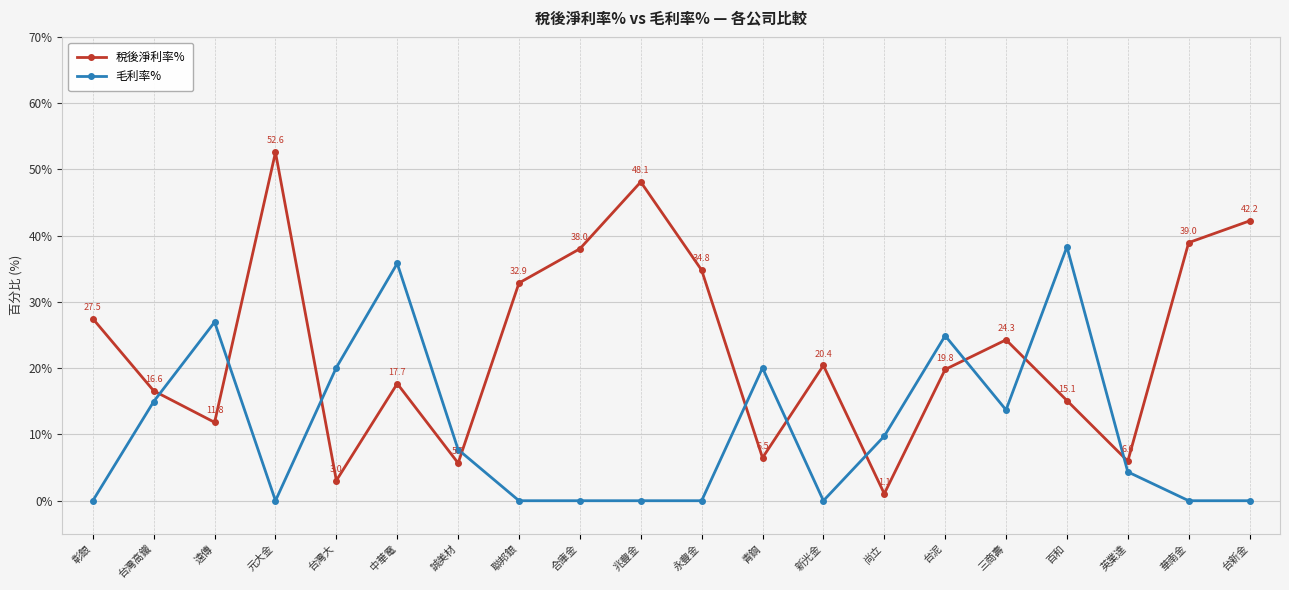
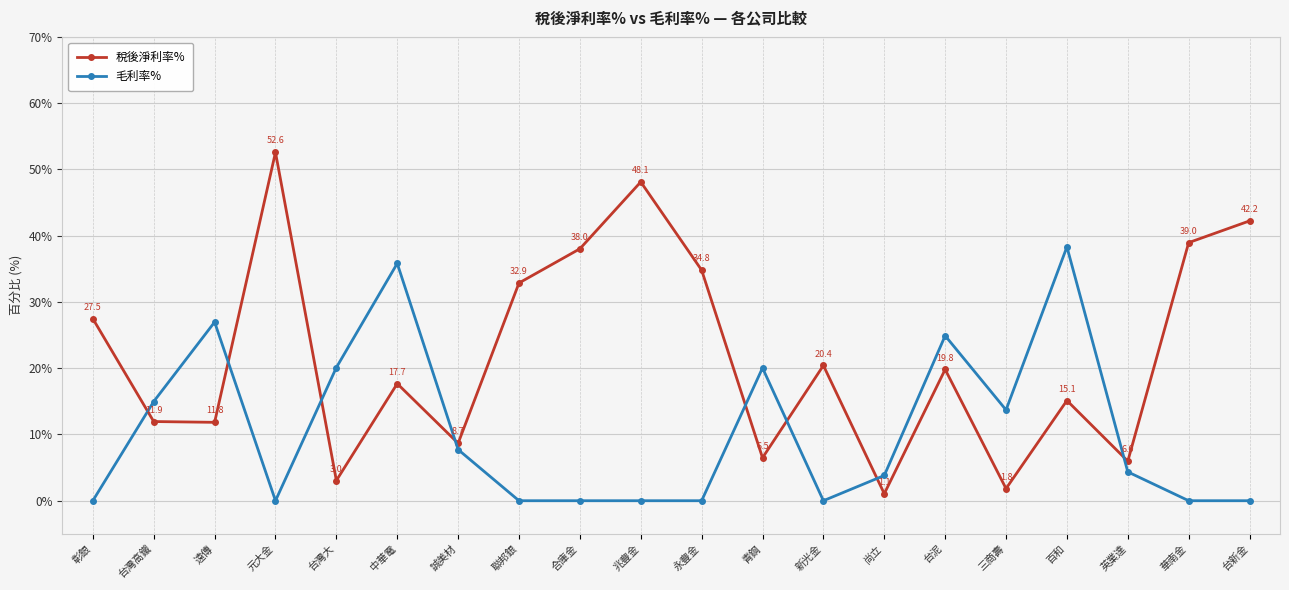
  {
    "稅後淨利率%": {
      "彰銀": "27.5",
-     "台灣高鐵": "16.6",
+     "台灣高鐵": "11.9",
      "遠傳": "11.8",
      "元大金": "52.6",
      "台灣大": "3.0",
      "中華電": "17.7",
-     "誠美材": "5.7",
+     "誠美材": "8.7",
      "聯邦銀": "32.9",
      "合庫金": "38.0",
      "兆豐金": "48.1",
      "永豐金": "34.8",
      "青鋼": "6.5",
      "新光金": "20.4",
      "尚立": "1.1",
      "台泥": "19.8",
-     "三商壽": "24.3",
+     "三商壽": "1.8",
      "百和": "15.1",
      "英業達": "6.0",
      "華南金": "39.0",
      "台新金": "42.2"
    },
    "毛利率%": {
      "彰銀": "0%",
      "遠傳": "27%",
      "元大金": "0%",
      "台灣大": "20%",
      "中華電": "36%",
      "誠美材": "8%",
      "聯邦銀": "0%",
      "合庫金": "0%",
      "兆豐金": "0%",
      "永豐金": "0%",
      "青鋼": "20%",
      "新光金": "0%",
-     "尚立": "10%",
+     "尚立": "4%",
      "台泥": "25%",
      "三商壽": "14%",
      "百和": "38%",
      "英業達": "4%",
      "華南金": "0%",
      "台新金": "0%"
    }
  }
